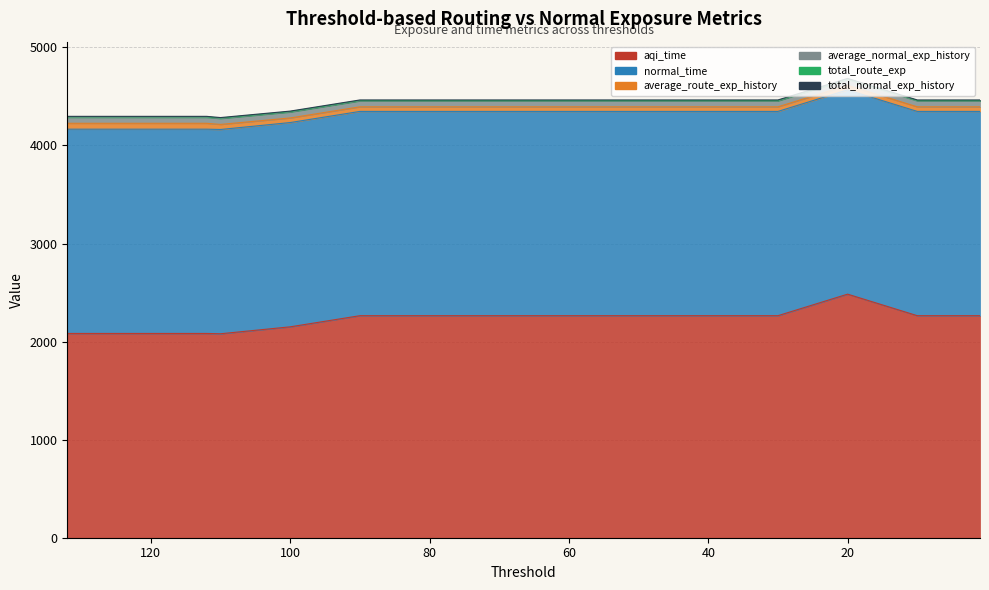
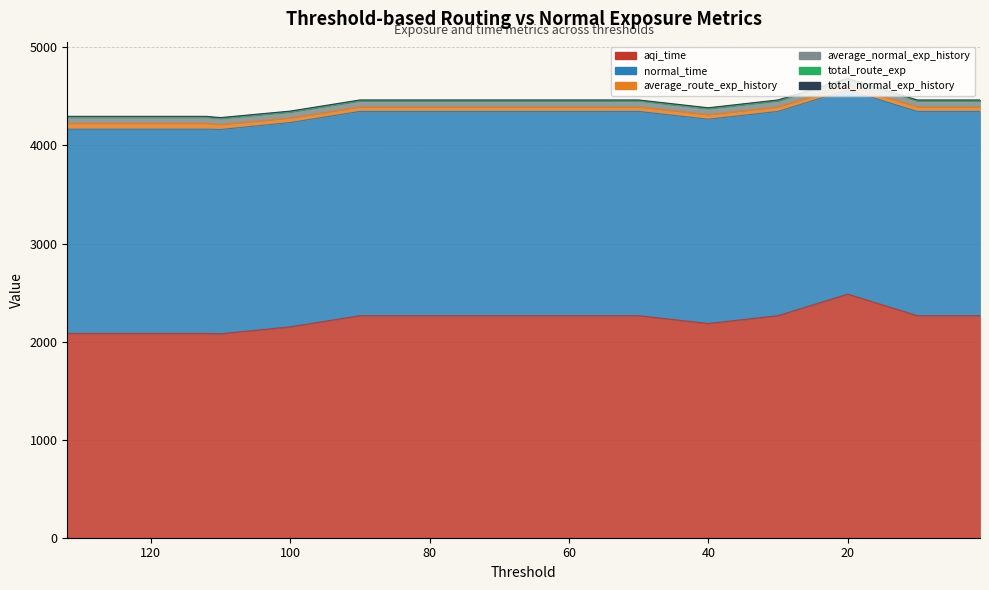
  {
    "aqi_time": {
      "100": 2200,
      "80": 2300,
      "60": 2300,
-     "40": 2300,
+     "40": 2200,
      "20": 2500
    },
    "normal_time": {
      "100": 2100,
      "80": 2100,
      "60": 2100,
      "40": 2100
    },
    "average_route_exp_history": {
      "100": 0,
      "80": 0,
      "60": 0,
      "40": 0
    }
  }
